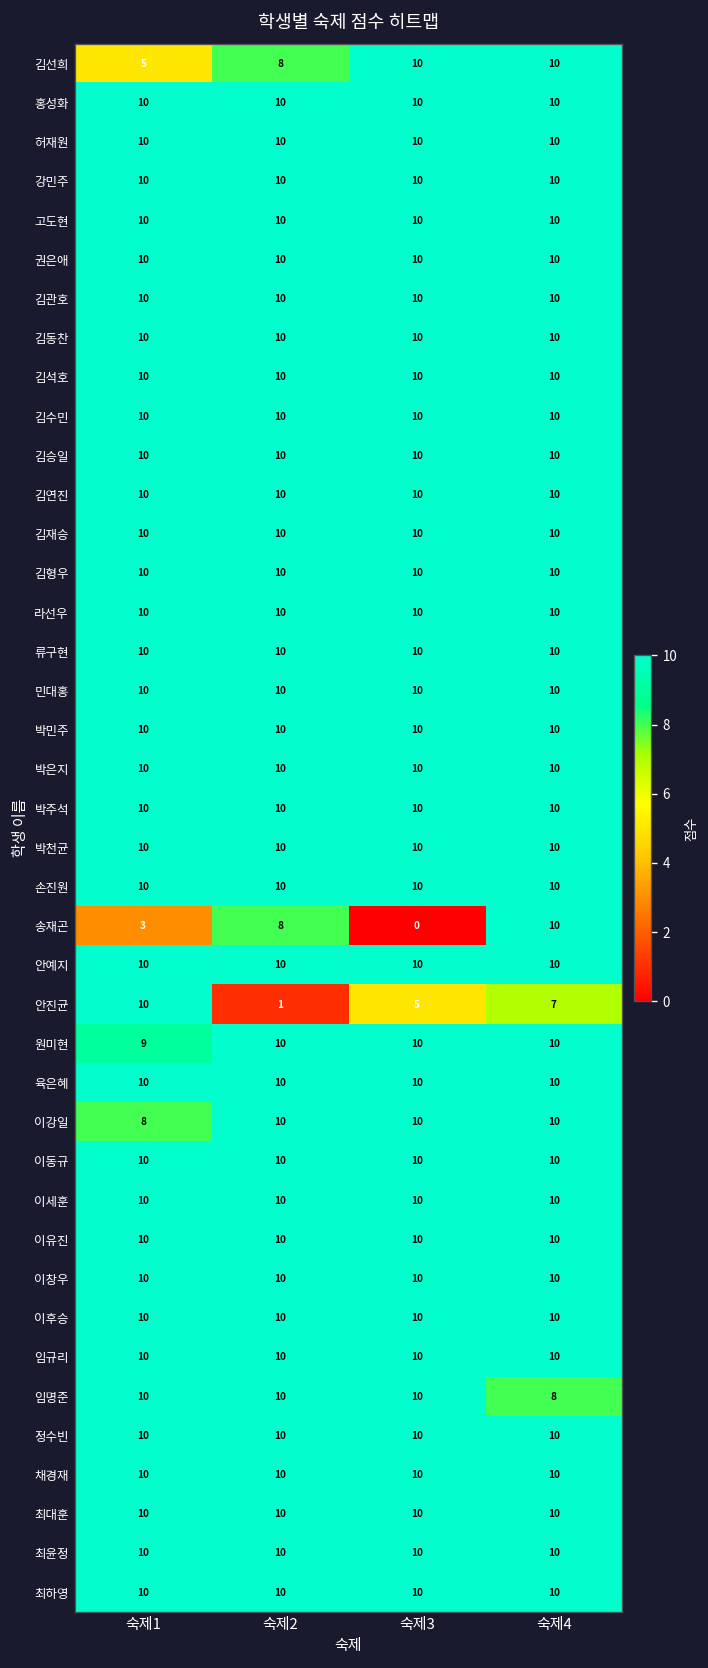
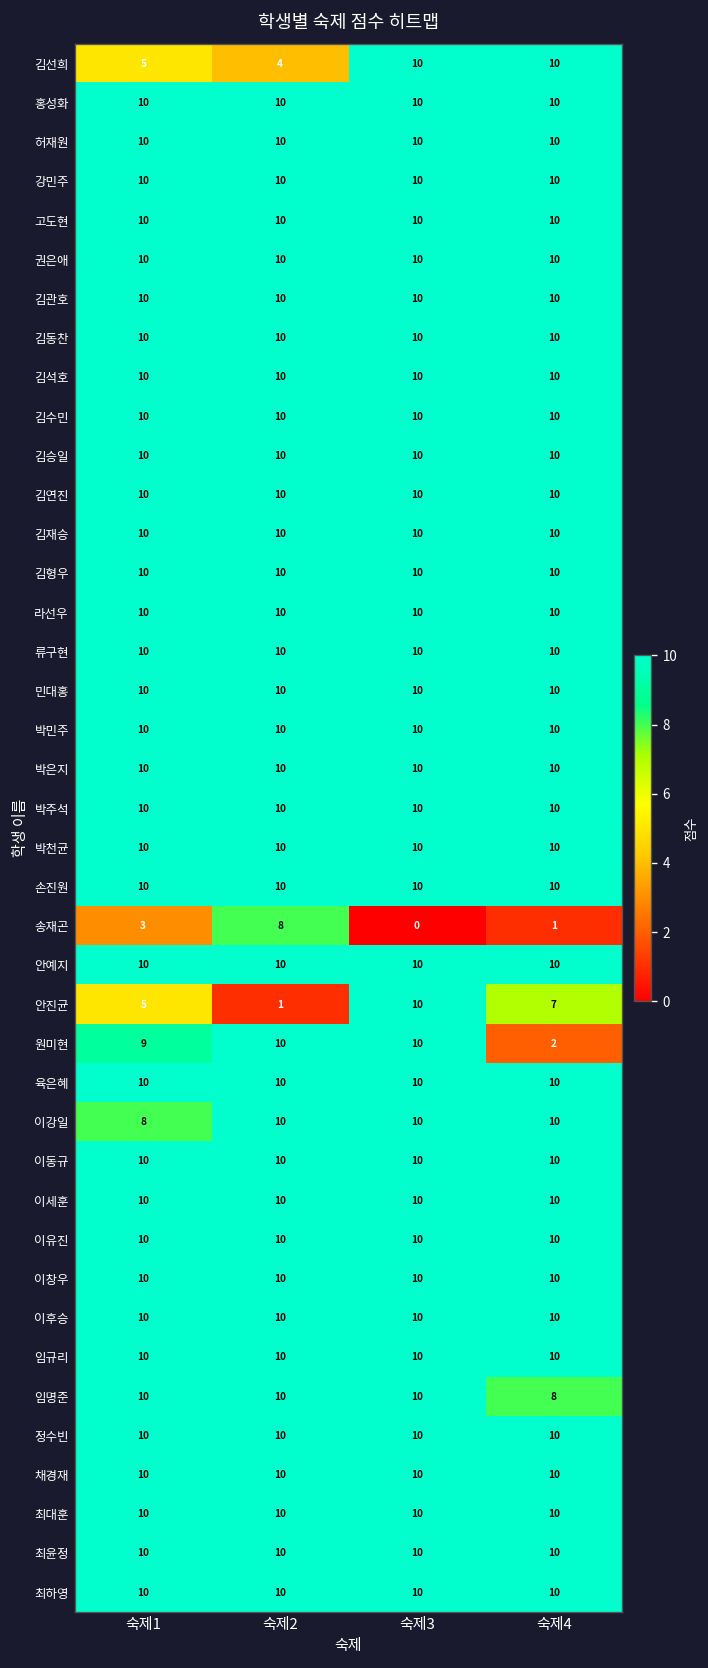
  {
    "김선희": {
      "숙제1": 5,
-     "숙제2": 8,
+     "숙제2": 4,
      "숙제3": 10,
      "숙제4": 10
    },
    "홍성화": {
      "숙제1": 10,
      "숙제2": 10,
      "숙제3": 10,
      "숙제4": 10
    },
    "허재원": {
      "숙제1": 10,
      "숙제2": 10,
      "숙제3": 10,
      "숙제4": 10
    },
    "강민주": {
      "숙제1": 10,
      "숙제2": 10,
      "숙제3": 10,
      "숙제4": 10
    },
    "고도현": {
      "숙제1": 10,
      "숙제2": 10,
      "숙제3": 10,
      "숙제4": 10
    },
    "권은애": {
      "숙제1": 10,
      "숙제2": 10,
      "숙제3": 10,
      "숙제4": 10
    },
    "김관호": {
      "숙제1": 10,
      "숙제2": 10,
      "숙제3": 10,
      "숙제4": 10
    },
    "김동찬": {
      "숙제1": 10,
      "숙제2": 10,
      "숙제3": 10,
      "숙제4": 10
    },
    "김석호": {
      "숙제1": 10,
      "숙제2": 10,
      "숙제3": 10,
      "숙제4": 10
    },
    "김수민": {
      "숙제1": 10,
      "숙제2": 10,
      "숙제3": 10,
      "숙제4": 10
    },
    "김승일": {
      "숙제1": 10,
      "숙제2": 10,
      "숙제3": 10,
      "숙제4": 10
    },
    "김연진": {
      "숙제1": 10,
      "숙제2": 10,
      "숙제3": 10,
      "숙제4": 10
    },
    "김재승": {
      "숙제1": 10,
      "숙제2": 10,
      "숙제3": 10,
      "숙제4": 10
    },
    "김형우": {
      "숙제1": 10,
      "숙제2": 10,
      "숙제3": 10,
      "숙제4": 10
    },
    "라선우": {
      "숙제1": 10,
      "숙제2": 10,
      "숙제3": 10,
      "숙제4": 10
    },
    "류구현": {
      "숙제1": 10,
      "숙제2": 10,
      "숙제3": 10,
      "숙제4": 10
    },
    "민대홍": {
      "숙제1": 10,
      "숙제2": 10,
      "숙제3": 10,
      "숙제4": 10
    },
    "박민주": {
      "숙제1": 10,
      "숙제2": 10,
      "숙제3": 10,
      "숙제4": 10
    },
    "박은지": {
      "숙제1": 10,
      "숙제2": 10,
      "숙제3": 10,
      "숙제4": 10
    },
    "박주석": {
      "숙제1": 10,
      "숙제2": 10,
      "숙제3": 10,
      "숙제4": 10
    },
    "박천균": {
      "숙제1": 10,
      "숙제2": 10,
      "숙제3": 10,
      "숙제4": 10
    },
    "손진원": {
      "숙제1": 10,
      "숙제2": 10,
      "숙제3": 10,
      "숙제4": 10
    },
    "송재곤": {
      "숙제1": 3,
      "숙제2": 8,
      "숙제3": 0,
-     "숙제4": 10
+     "숙제4": 1
    },
    "안예지": {
      "숙제1": 10,
      "숙제2": 10,
      "숙제3": 10,
      "숙제4": 10
    },
    "안진균": {
-     "숙제1": 10,
+     "숙제1": 5,
      "숙제2": 1,
-     "숙제3": 5,
+     "숙제3": 10,
      "숙제4": 7
    },
    "원미현": {
      "숙제1": 9,
      "숙제2": 10,
      "숙제3": 10,
-     "숙제4": 10
+     "숙제4": 2
    },
    "육은혜": {
      "숙제1": 10,
      "숙제2": 10,
      "숙제3": 10,
      "숙제4": 10
    },
    "이강일": {
      "숙제1": 8,
      "숙제2": 10,
      "숙제3": 10,
      "숙제4": 10
    },
    "이동규": {
      "숙제1": 10,
      "숙제2": 10,
      "숙제3": 10,
      "숙제4": 10
    },
    "이세훈": {
      "숙제1": 10,
      "숙제2": 10,
      "숙제3": 10,
      "숙제4": 10
    },
    "이유진": {
      "숙제1": 10,
      "숙제2": 10,
      "숙제3": 10,
      "숙제4": 10
    },
    "이창우": {
      "숙제1": 10,
      "숙제2": 10,
      "숙제3": 10,
      "숙제4": 10
    },
    "이후승": {
      "숙제1": 10,
      "숙제2": 10,
      "숙제3": 10,
      "숙제4": 10
    },
    "임규리": {
      "숙제1": 10,
      "숙제2": 10,
      "숙제3": 10,
      "숙제4": 10
    },
    "임명준": {
      "숙제1": 10,
      "숙제2": 10,
      "숙제3": 10,
      "숙제4": 8
    },
    "정수빈": {
      "숙제1": 10,
      "숙제2": 10,
      "숙제3": 10,
      "숙제4": 10
    },
    "채경재": {
      "숙제1": 10,
      "숙제2": 10,
      "숙제3": 10,
      "숙제4": 10
    },
    "최대훈": {
      "숙제1": 10,
      "숙제2": 10,
      "숙제3": 10,
      "숙제4": 10
    },
    "최윤정": {
      "숙제1": 10,
      "숙제2": 10,
      "숙제3": 10,
      "숙제4": 10
    },
    "최하영": {
      "숙제1": 10,
      "숙제2": 10,
      "숙제3": 10,
      "숙제4": 10
    }
  }
